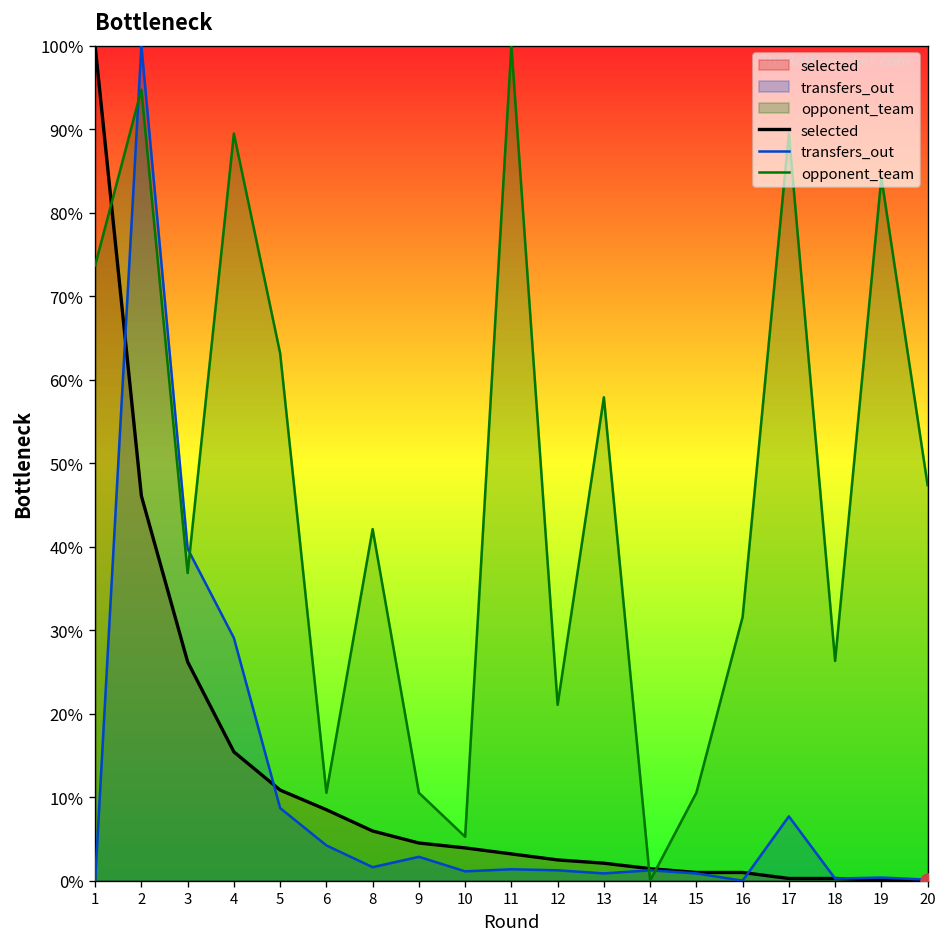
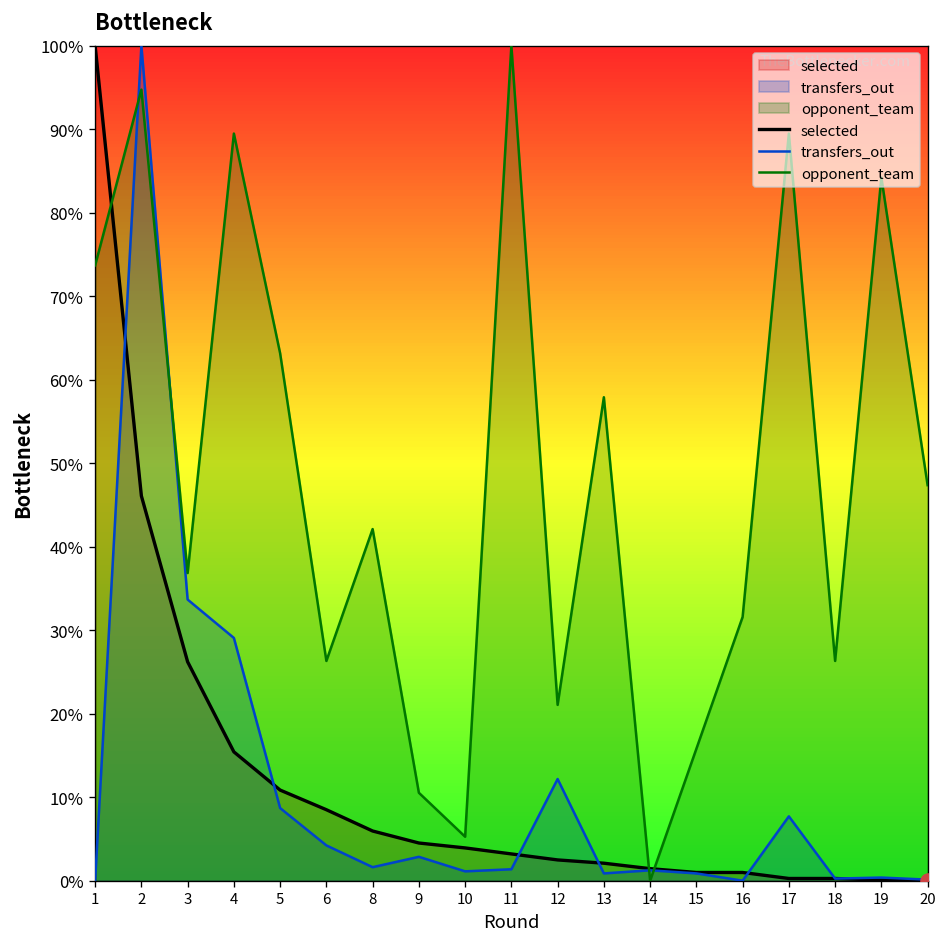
  {
    "transfers_out": {
      "1": "0%",
      "2": "100%",
-     "3": "40%",
+     "3": "34%",
      "4": "29%",
      "5": "9%",
      "6": "4%",
      "8": "2%",
      "9": "3%",
      "10": "1%",
      "11": "1%",
-     "12": "1%",
+     "12": "12%",
      "13": "1%",
      "16": "0%",
      "17": "8%"
    },
    "opponent_team": {
      "1": "74%",
      "2": "95%",
      "3": "37%",
      "4": "89%",
      "5": "63%",
-     "6": "11%",
+     "6": "26%",
      "8": "42%",
      "9": "11%",
      "10": "5%",
      "11": "100%",
      "12": "21%",
      "13": "58%",
      "14": "0%",
-     "15": "11%",
+     "15": "16%",
      "16": "32%",
      "18": "26%",
      "20": "47%"
    }
  }
